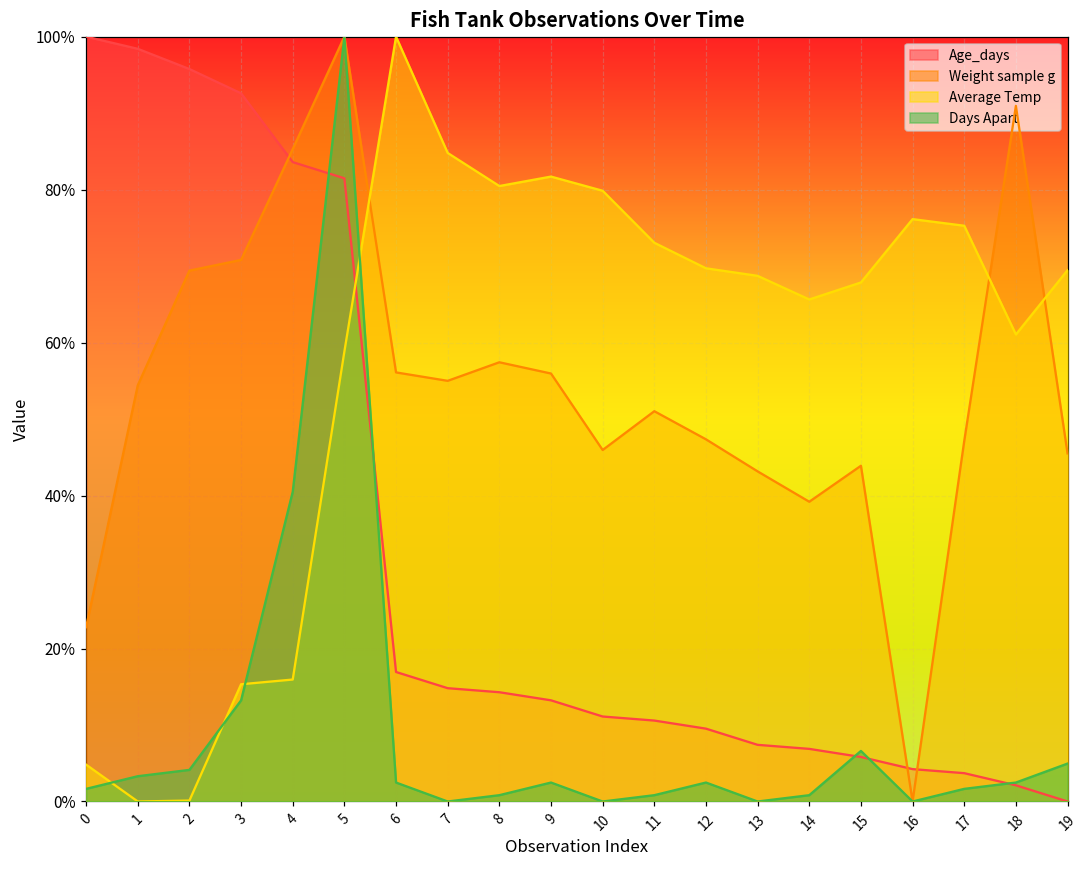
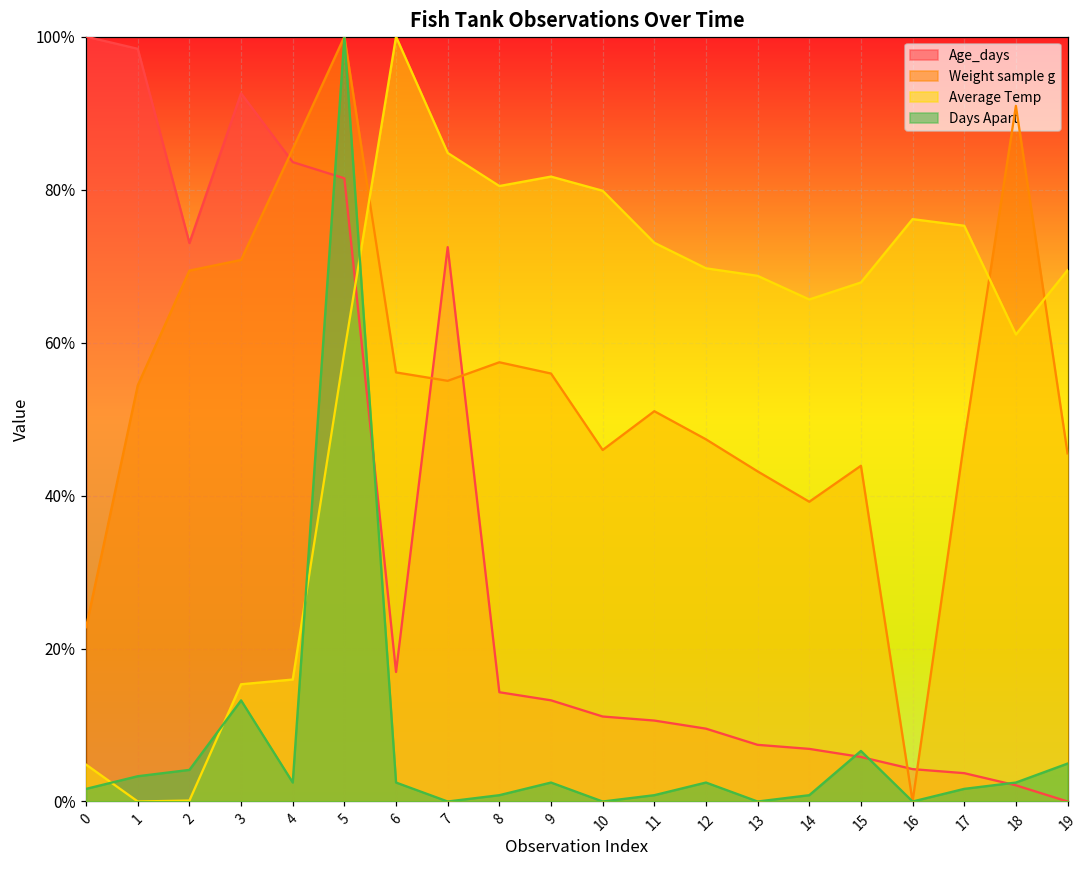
  {
    "Age_days": {
      "0": "100%",
      "1": "98%",
-     "2": "96%",
+     "2": "73%",
      "3": "93%",
      "4": "84%",
      "5": "81%",
      "6": "17%",
-     "7": "15%",
+     "7": "72%",
      "8": "14%",
      "9": "13%",
      "10": "11%",
      "11": "11%",
      "12": "10%",
      "13": "7%",
      "14": "7%",
      "15": "6%",
      "16": "4%",
      "17": "4%",
      "19": "0%"
    },
    "Weight sample g": {
      "0": "23%",
      "1": "54%",
      "2": "69%",
      "3": "71%",
      "4": "85%",
      "6": "56%",
      "7": "55%",
      "8": "57%",
      "9": "56%",
      "10": "46%",
      "11": "51%",
      "12": "47%",
      "13": "43%",
      "14": "39%",
      "15": "44%",
      "17": "47%",
      "19": "46%"
    },
    "Average Temp": {
      "0": "5%",
      "1": "0%",
      "2": "0%",
      "3": "15%",
      "4": "16%",
      "5": "59%",
      "6": "100%",
      "7": "85%",
      "8": "80%",
      "9": "82%",
      "10": "80%",
      "11": "73%",
      "12": "70%",
      "13": "69%",
      "14": "66%",
      "15": "68%",
      "16": "76%",
      "17": "75%",
      "18": "61%",
      "19": "69%"
    },
    "Days Apart": {
      "0": "2%",
      "1": "3%",
      "2": "4%",
      "3": "13%",
-     "4": "40%",
+     "4": "2%",
      "6": "2%",
      "7": "0%",
      "8": "1%",
      "9": "2%",
      "10": "0%",
      "11": "1%",
      "12": "2%",
      "13": "0%",
      "14": "1%",
      "15": "7%",
      "17": "2%",
      "19": "5%"
    }
  }
